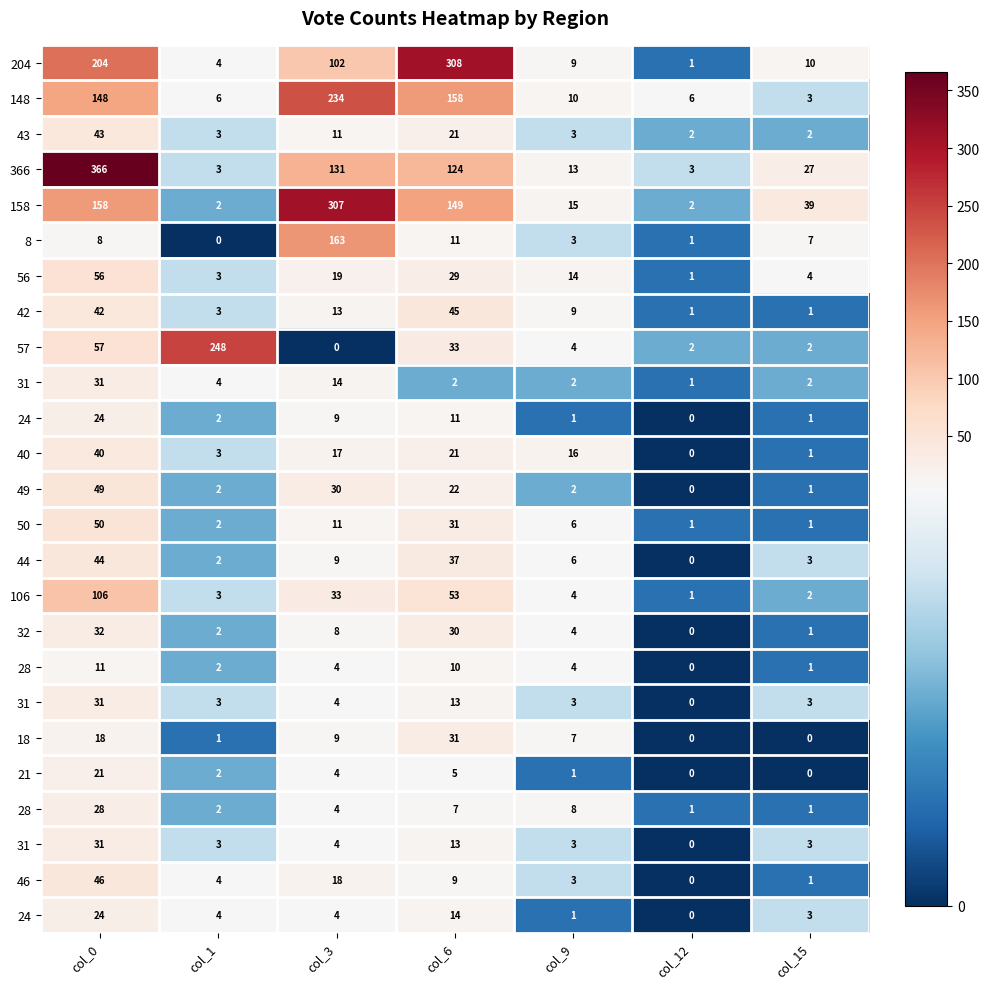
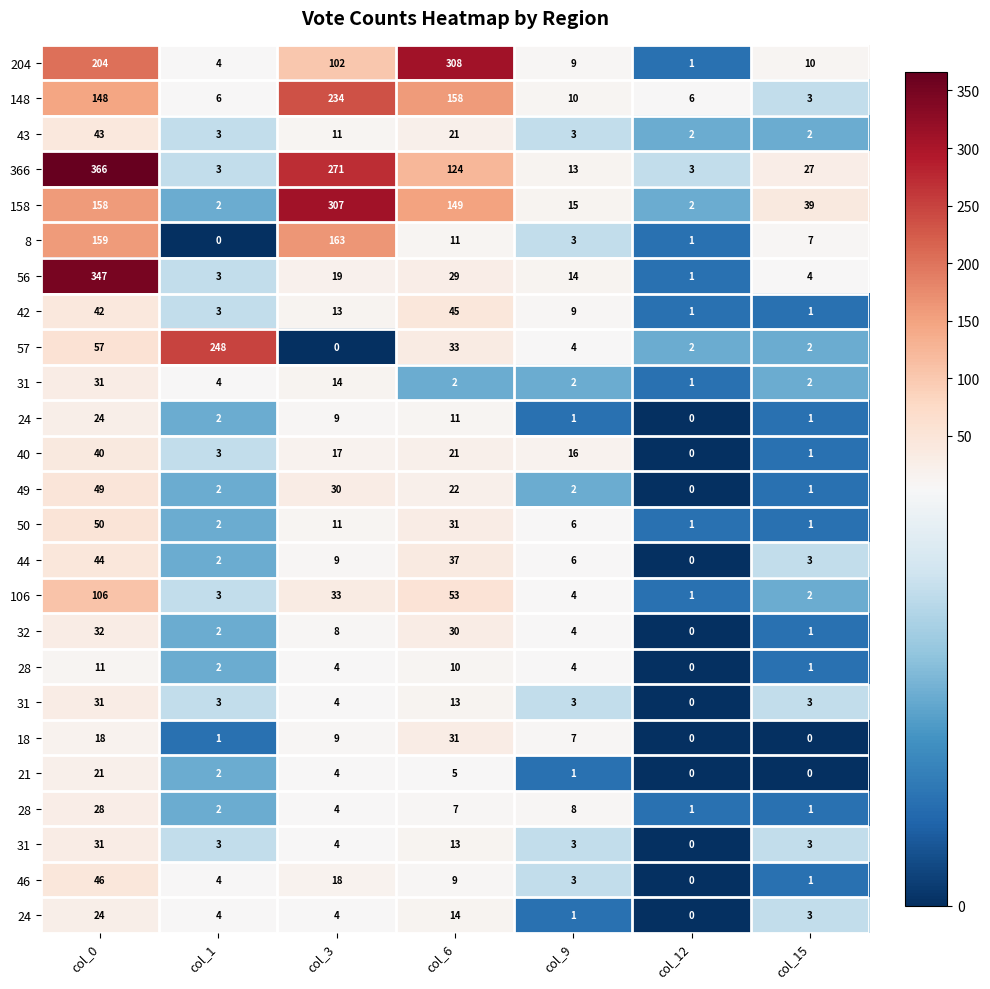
  {
    "204": {
      "col_0": 204,
      "col_1": 4,
      "col_3": 102,
      "col_6": 308,
      "col_9": 9,
      "col_12": 1,
      "col_15": 10
    },
    "148": {
      "col_0": 148,
      "col_1": 6,
      "col_3": 234,
      "col_6": 158,
      "col_9": 10,
      "col_12": 6,
      "col_15": 3
    },
    "43": {
      "col_0": 43,
      "col_1": 3,
      "col_3": 11,
      "col_6": 21,
      "col_9": 3,
      "col_12": 2,
      "col_15": 2
    },
    "366": {
      "col_0": 366,
      "col_1": 3,
-     "col_3": 131,
+     "col_3": 271,
      "col_6": 124,
      "col_9": 13,
      "col_12": 3,
      "col_15": 27
    },
    "158": {
      "col_0": 158,
      "col_1": 2,
      "col_3": 307,
      "col_6": 149,
      "col_9": 15,
      "col_12": 2,
      "col_15": 39
    },
    "8": {
-     "col_0": 8,
+     "col_0": 159,
      "col_1": 0,
      "col_3": 163,
      "col_6": 11,
      "col_9": 3,
      "col_12": 1,
      "col_15": 7
    },
    "56": {
-     "col_0": 56,
+     "col_0": 347,
      "col_1": 3,
      "col_3": 19,
      "col_6": 29,
      "col_9": 14,
      "col_12": 1,
      "col_15": 4
    },
    "42": {
      "col_0": 42,
      "col_1": 3,
      "col_3": 13,
      "col_6": 45,
      "col_9": 9,
      "col_12": 1,
      "col_15": 1
    },
    "57": {
      "col_0": 57,
      "col_1": 248,
      "col_3": 0,
      "col_6": 33,
      "col_9": 4,
      "col_12": 2,
      "col_15": 2
    },
    "40": {
      "col_0": 40,
      "col_1": 3,
      "col_3": 17,
      "col_6": 21,
      "col_9": 16,
      "col_12": 0,
      "col_15": 1
    },
    "49": {
      "col_0": 49,
      "col_1": 2,
      "col_3": 30,
      "col_6": 22,
      "col_9": 2,
      "col_12": 0,
      "col_15": 1
    },
    "50": {
      "col_0": 50,
      "col_1": 2,
      "col_3": 11,
      "col_6": 31,
      "col_9": 6,
      "col_12": 1,
      "col_15": 1
    },
    "44": {
      "col_0": 44,
      "col_1": 2,
      "col_3": 9,
      "col_6": 37,
      "col_9": 6,
      "col_12": 0,
      "col_15": 3
    },
    "106": {
      "col_0": 106,
      "col_1": 3,
      "col_3": 33,
      "col_6": 53,
      "col_9": 4,
      "col_12": 1,
      "col_15": 2
    },
    "32": {
      "col_0": 32,
      "col_1": 2,
      "col_3": 8,
      "col_6": 30,
      "col_9": 4,
      "col_12": 0,
      "col_15": 1
    },
    "18": {
      "col_0": 18,
      "col_1": 1,
      "col_3": 9,
      "col_6": 31,
      "col_9": 7,
      "col_12": 0,
      "col_15": 0
    },
    "21": {
      "col_0": 21,
      "col_1": 2,
      "col_3": 4,
      "col_6": 5,
      "col_9": 1,
      "col_12": 0,
      "col_15": 0
    },
    "46": {
      "col_0": 46,
      "col_1": 4,
      "col_3": 18,
      "col_6": 9,
      "col_9": 3,
      "col_12": 0,
      "col_15": 1
    }
  }
